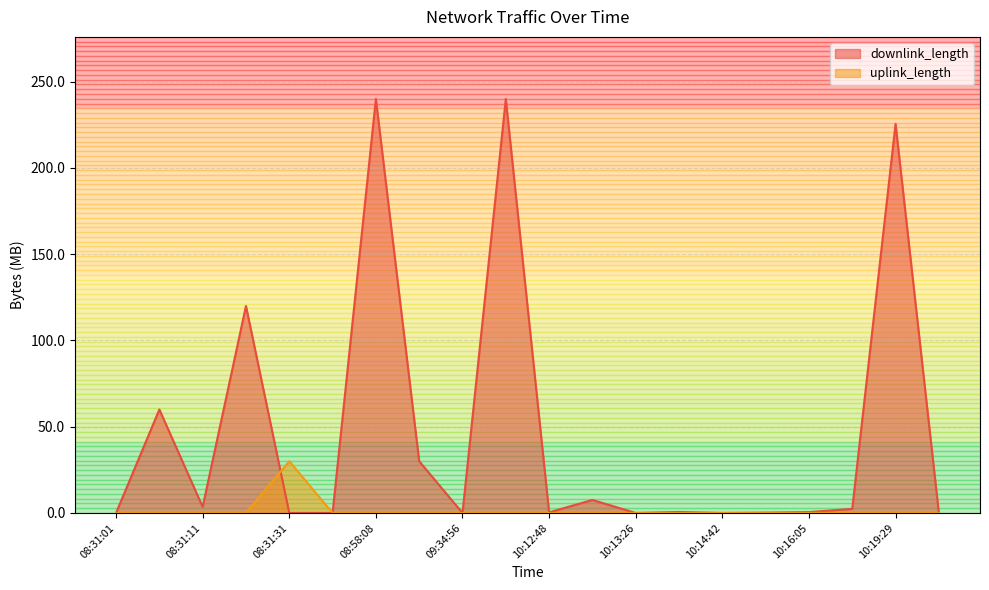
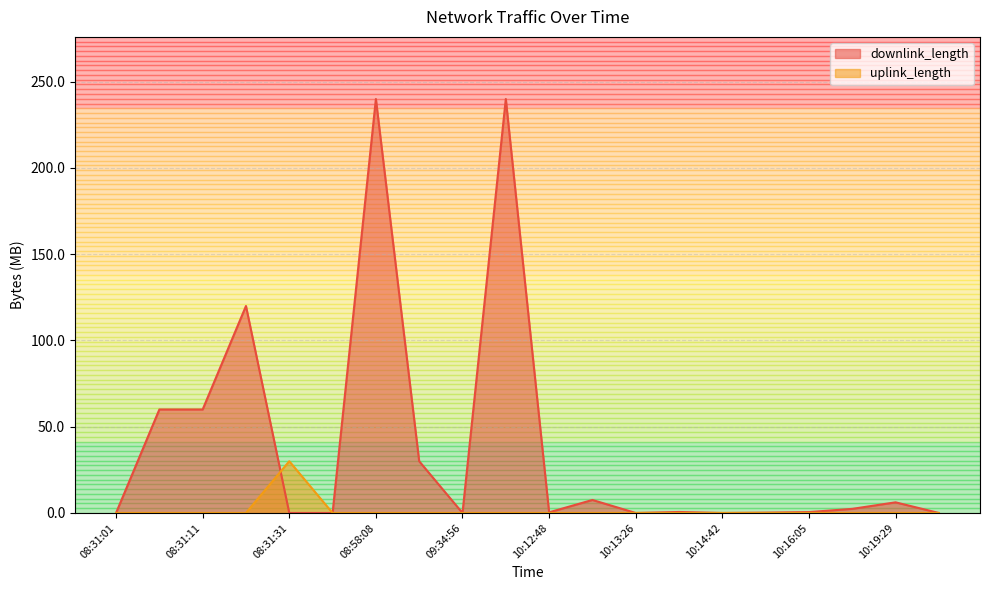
  {
    "downlink_length": {
-     "08:31:11": 4,
+     "08:31:11": 60,
      "08:31:31": 0,
-     "10:19:29": 226
+     "10:19:29": 6
    },
    "uplink_length": {
      "08:31:11": 0,
      "08:31:31": 30,
      "10:19:29": 0
    }
  }
